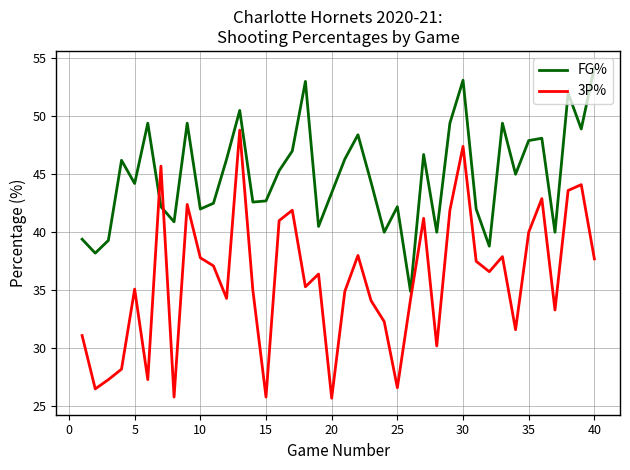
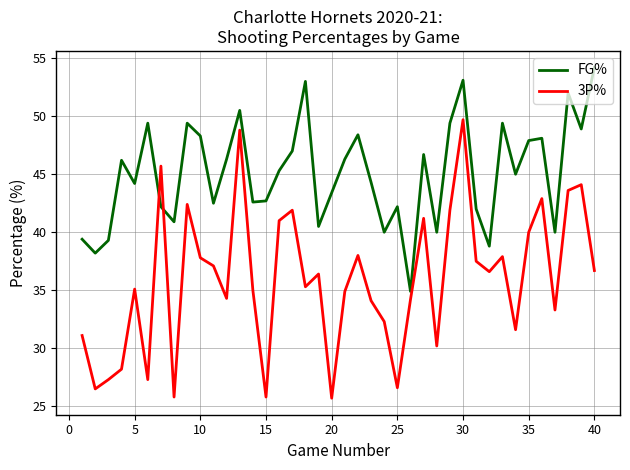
  {
    "FG%": {
      "5": 44.2,
-     "10": 42.0,
+     "10": 48.3,
      "15": 42.7,
      "20": 43.4,
      "25": 42.2,
      "30": 53.1,
      "35": 47.9
    },
    "3P%": {
      "5": 35.1,
      "10": 37.8,
      "15": 25.8,
      "20": 25.7,
      "25": 26.6,
-     "30": 47.4,
+     "30": 49.7,
      "35": 40.0,
-     "40": 37.7
+     "40": 36.7
    }
  }
